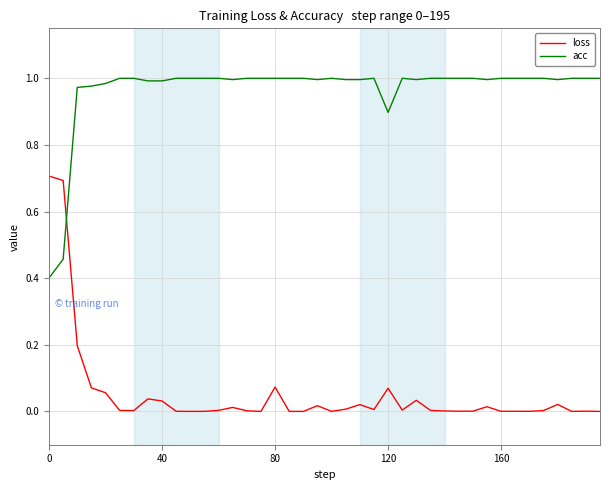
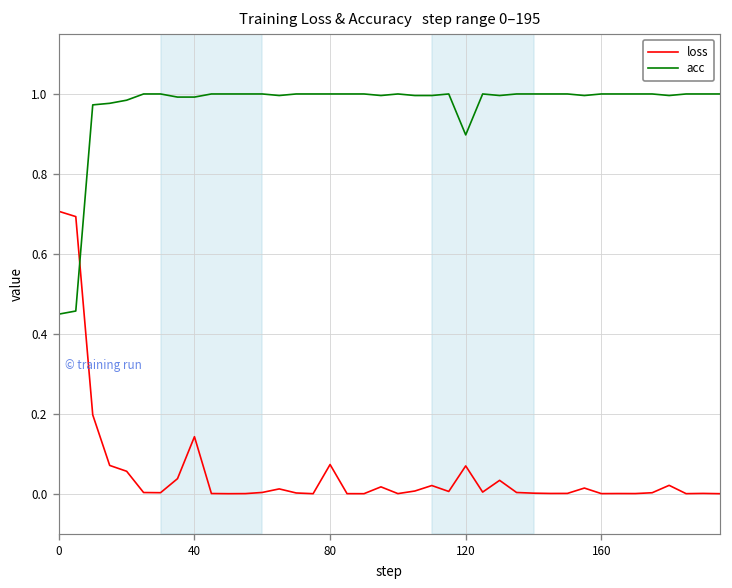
  {
    "loss": {
      "0": 0.71,
-     "40": 0.03,
+     "40": 0.14,
      "80": 0.07,
      "120": 0.07,
      "160": 0.00
    },
    "acc": {
-     "0": 0.40,
+     "0": 0.45,
      "40": 0.99,
      "80": 1.00,
      "120": 0.90,
      "160": 1.00
    }
  }
